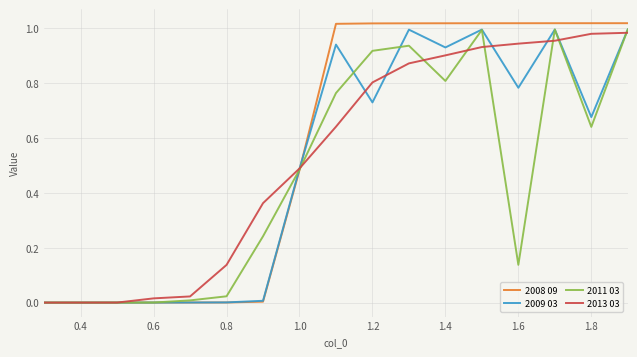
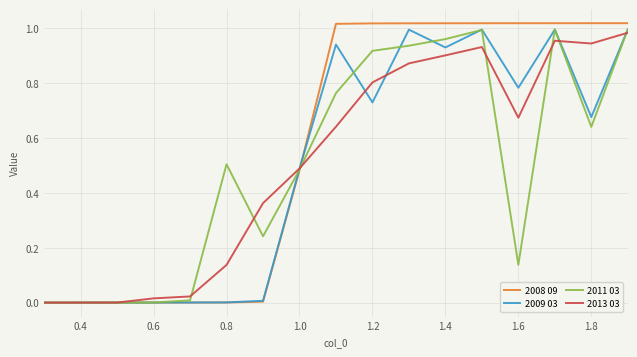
  {
    "2008 09": {
      "1.2": 1.02,
      "1.4": 1.02,
      "1.6": 1.02,
      "1.8": 1.02
    },
    "2009 03": {
      "1.2": 0.73,
      "1.4": 0.93,
      "1.6": 0.78,
      "1.8": 0.68
    },
    "2011 03": {
-     "0.8": 0.02,
+     "0.8": 0.50,
      "1.2": 0.92,
-     "1.4": 0.81,
+     "1.4": 0.96,
      "1.6": 0.14,
      "1.8": 0.64
    },
    "2013 03": {
      "0.6": 0.02,
      "0.8": 0.14,
      "1.2": 0.80,
      "1.4": 0.90,
-     "1.6": 0.94,
-     "1.8": 0.98
+     "1.6": 0.67,
+     "1.8": 0.94
    }
  }
